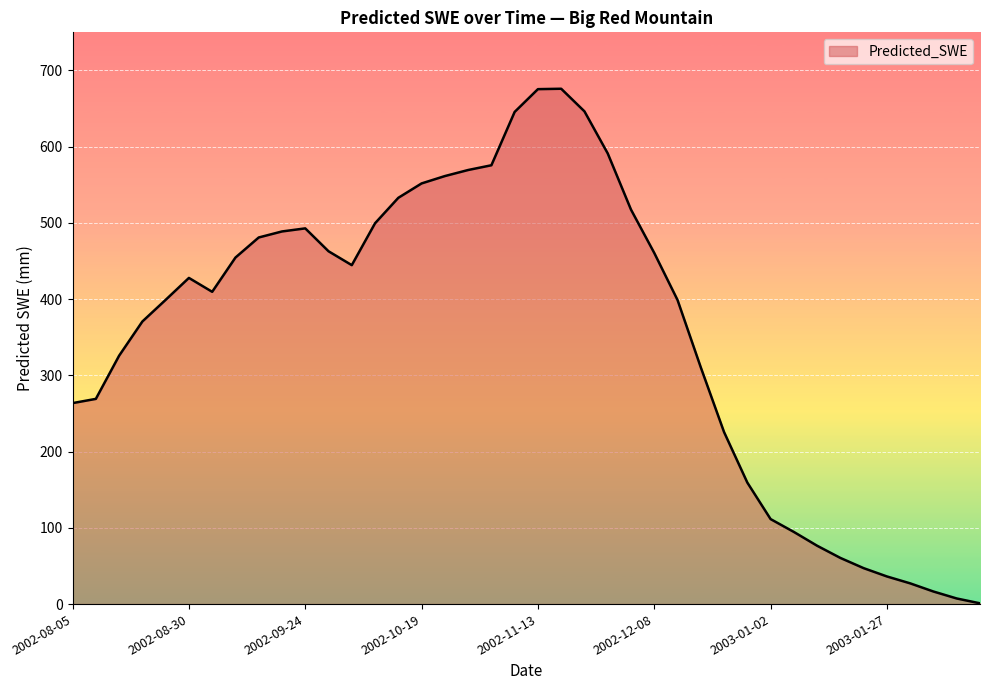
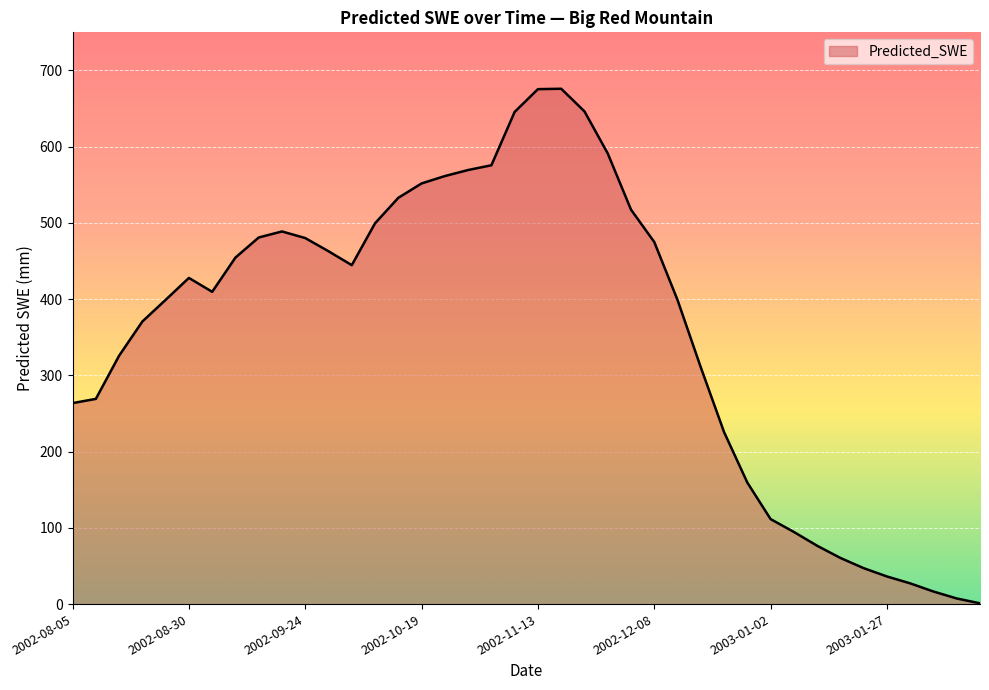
  {
    "2002-08-05": 260,
    "2002-08-30": 430,
-   "2002-09-24": 490,
+   "2002-09-24": 480,
    "2002-10-19": 550,
    "2002-11-13": 680,
-   "2002-12-08": 460,
+   "2002-12-08": 470,
    "2003-01-02": 110,
    "2003-01-27": 40
  }
